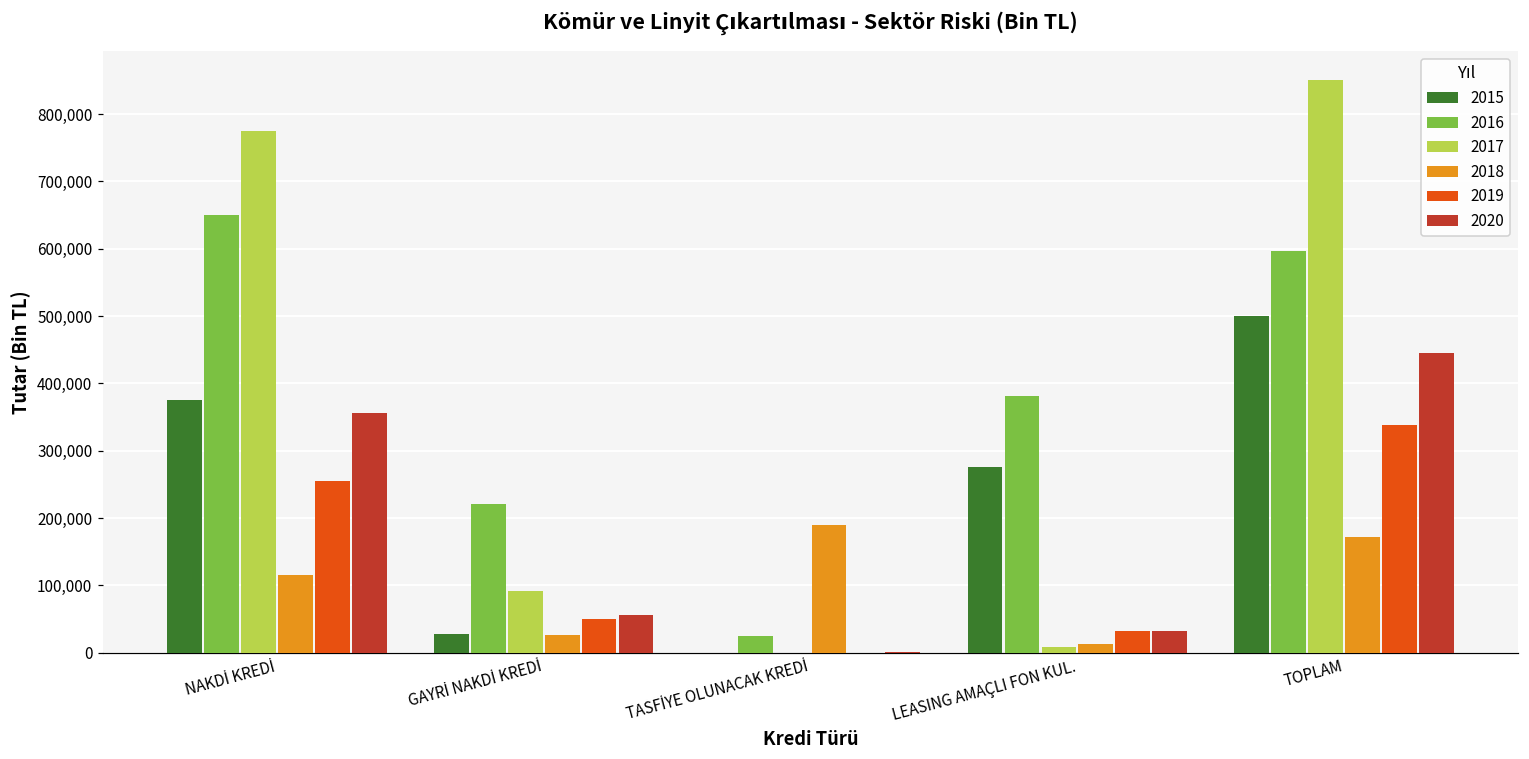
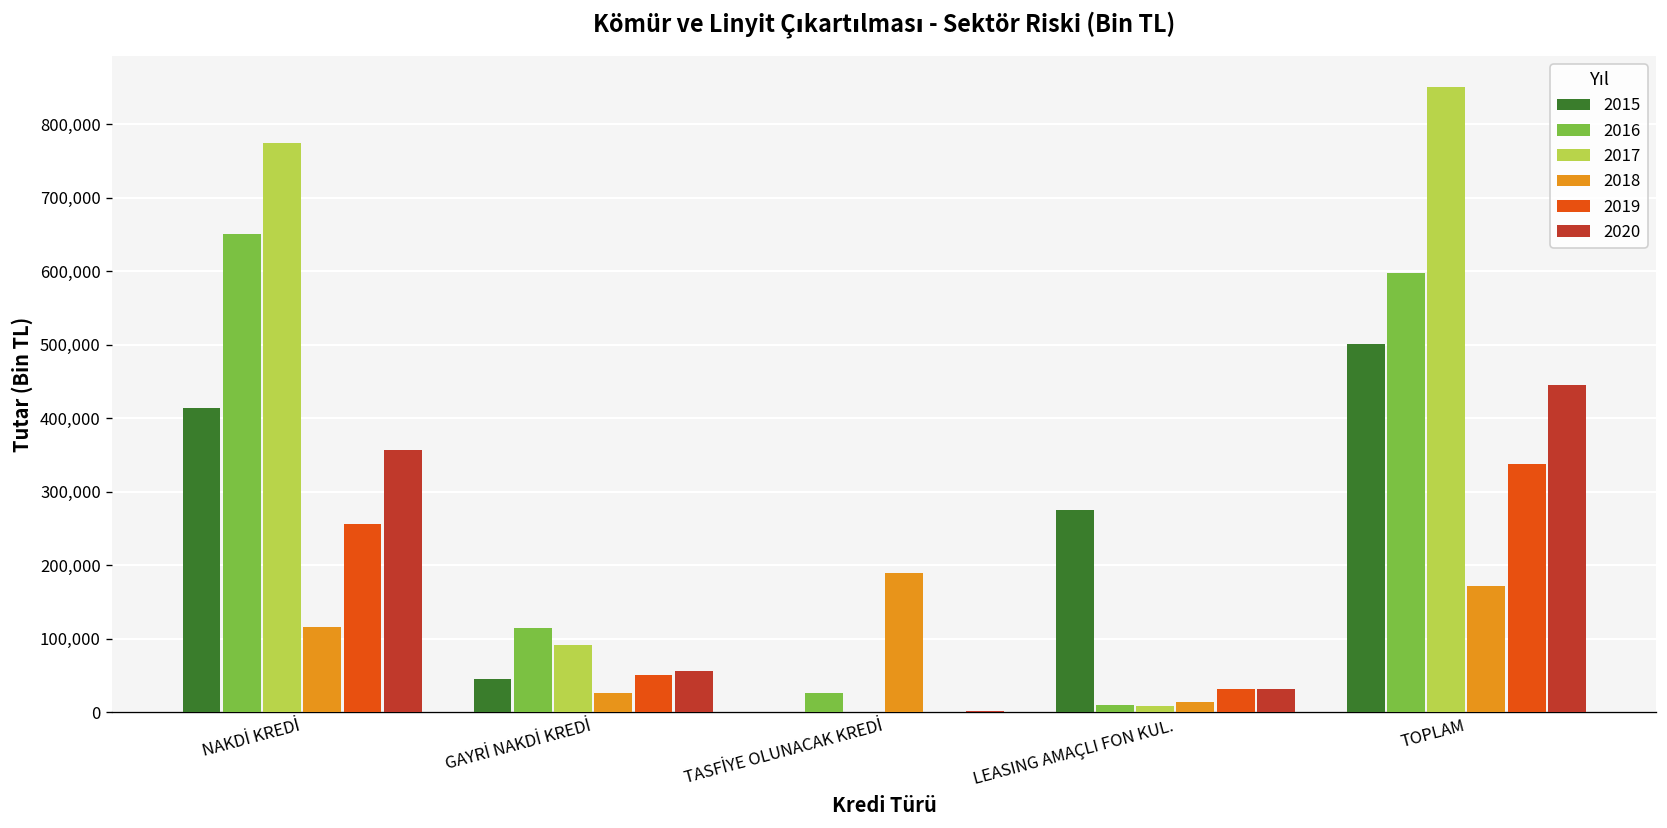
  {
    "2015": {
-     "NAKDİ KREDİ": "380,000",
-     "GAYRİ NAKDİ KREDİ": "30,000",
+     "NAKDİ KREDİ": "410,000",
+     "GAYRİ NAKDİ KREDİ": "50,000",
      "LEASING AMAÇLI FON KUL.": "280,000",
      "TOPLAM": "500,000"
    },
    "2016": {
      "NAKDİ KREDİ": "650,000",
-     "GAYRİ NAKDİ KREDİ": "220,000",
+     "GAYRİ NAKDİ KREDİ": "110,000",
      "TASFİYE OLUNACAK KREDİ": "30,000",
-     "LEASING AMAÇLI FON KUL.": "380,000",
+     "LEASING AMAÇLI FON KUL.": "10,000",
      "TOPLAM": "600,000"
    },
    "2017": {
      "NAKDİ KREDİ": "770,000",
      "GAYRİ NAKDİ KREDİ": "90,000",
      "LEASING AMAÇLI FON KUL.": "10,000",
      "TOPLAM": "850,000"
    },
    "2018": {
      "NAKDİ KREDİ": "120,000",
      "GAYRİ NAKDİ KREDİ": "30,000",
      "TASFİYE OLUNACAK KREDİ": "190,000",
      "LEASING AMAÇLI FON KUL.": "10,000",
      "TOPLAM": "170,000"
    }
  }
